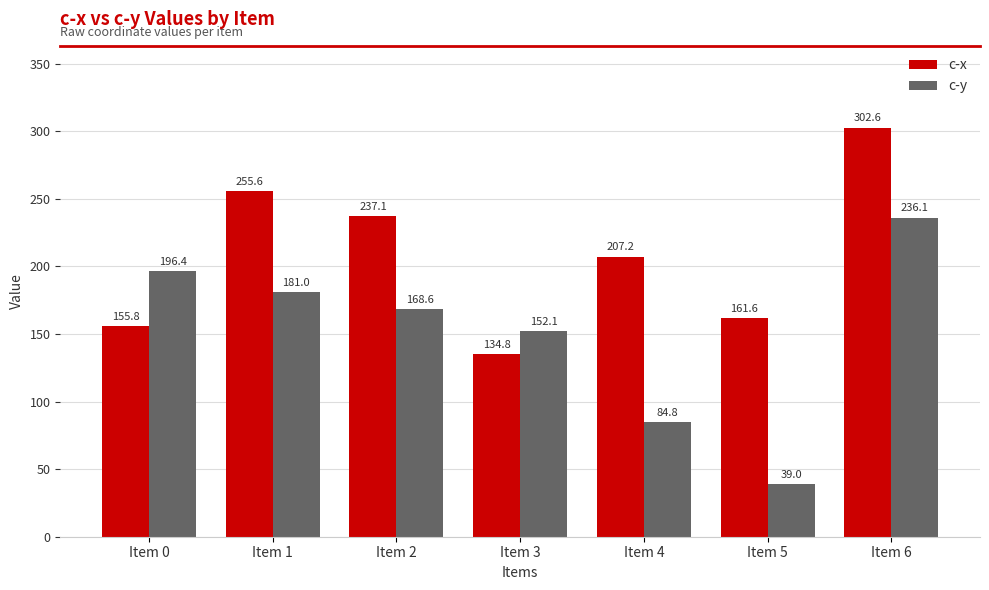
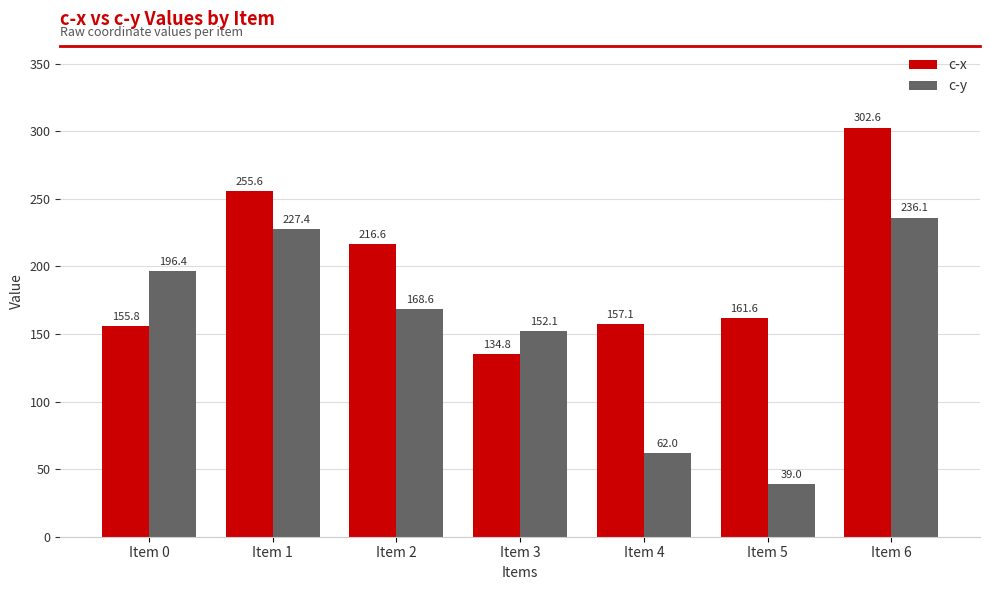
  {
    "c-x": {
      "Item 0": 155.8,
      "Item 1": 255.6,
-     "Item 2": 237.1,
+     "Item 2": 216.6,
      "Item 3": 134.8,
-     "Item 4": 207.2,
+     "Item 4": 157.1,
      "Item 5": 161.6,
      "Item 6": 302.6
    },
    "c-y": {
      "Item 0": 196.4,
-     "Item 1": 181.0,
+     "Item 1": 227.4,
      "Item 2": 168.6,
      "Item 3": 152.1,
-     "Item 4": 84.8,
+     "Item 4": 62.0,
      "Item 5": 39.0,
      "Item 6": 236.1
    }
  }
